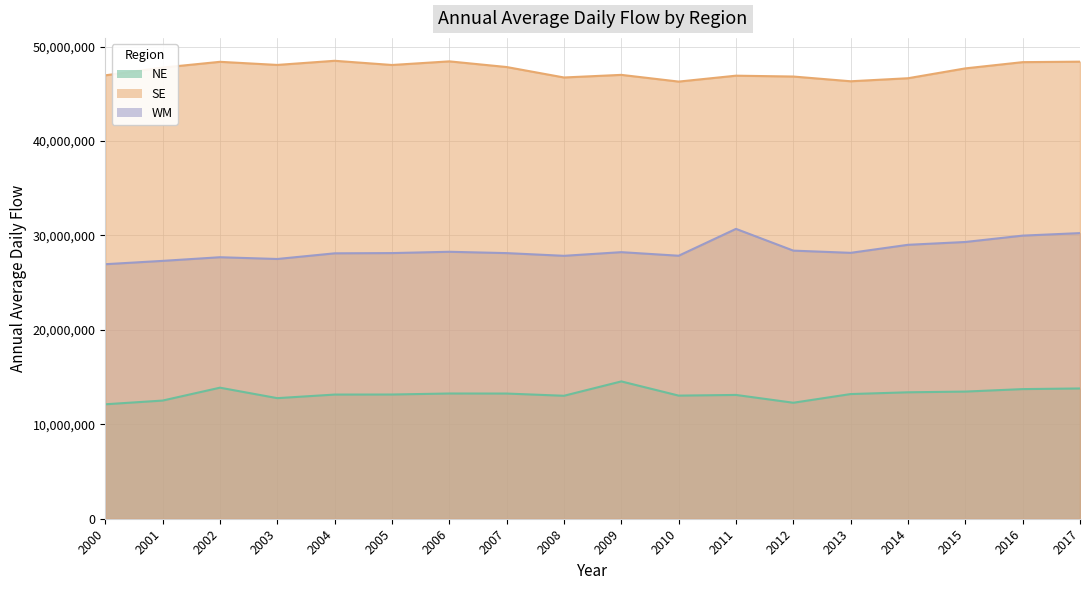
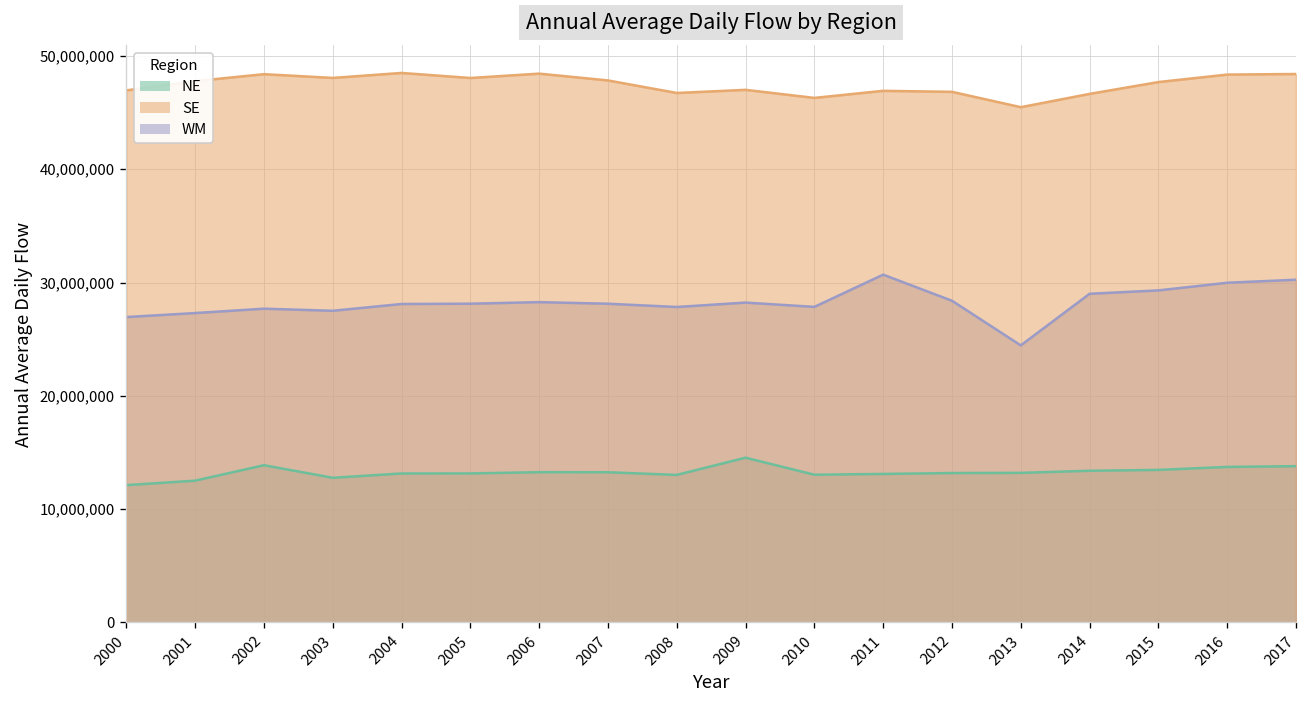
  {
    "NE": {
      "2000": "12,000,000",
      "2001": "13,000,000",
      "2002": "14,000,000",
      "2003": "13,000,000",
      "2004": "13,000,000",
      "2005": "13,000,000",
      "2006": "13,000,000",
      "2007": "13,000,000",
      "2008": "13,000,000",
      "2009": "15,000,000",
      "2010": "13,000,000",
      "2011": "13,000,000",
-     "2012": "12,000,000",
+     "2012": "13,000,000",
      "2013": "13,000,000",
      "2014": "13,000,000",
      "2015": "13,000,000",
      "2016": "14,000,000",
      "2017": "14,000,000"
    },
    "WM": {
      "2000": "27,000,000",
      "2001": "27,000,000",
      "2002": "28,000,000",
      "2003": "28,000,000",
      "2004": "28,000,000",
      "2005": "28,000,000",
      "2006": "28,000,000",
      "2007": "28,000,000",
      "2008": "28,000,000",
      "2009": "28,000,000",
      "2010": "28,000,000",
      "2011": "31,000,000",
      "2012": "28,000,000",
-     "2013": "28,000,000",
+     "2013": "24,000,000",
      "2014": "29,000,000",
      "2015": "29,000,000",
      "2016": "30,000,000",
      "2017": "30,000,000"
    },
    "SE": {
      "2000": "47,000,000",
      "2002": "48,000,000",
      "2003": "48,000,000",
      "2004": "49,000,000",
      "2005": "48,000,000",
      "2006": "48,000,000",
      "2007": "48,000,000",
      "2008": "47,000,000",
      "2009": "47,000,000",
      "2010": "46,000,000",
      "2011": "47,000,000",
      "2012": "47,000,000",
-     "2013": "46,000,000",
+     "2013": "45,000,000",
      "2014": "47,000,000",
      "2015": "48,000,000",
      "2016": "48,000,000",
      "2017": "48,000,000"
    }
  }
